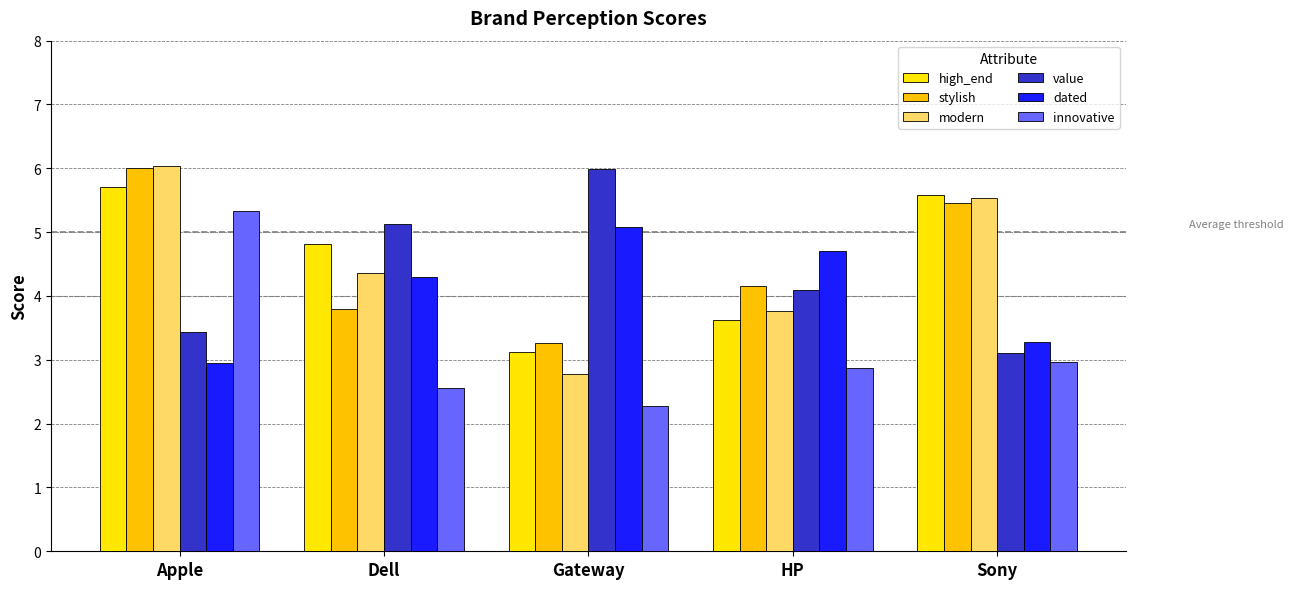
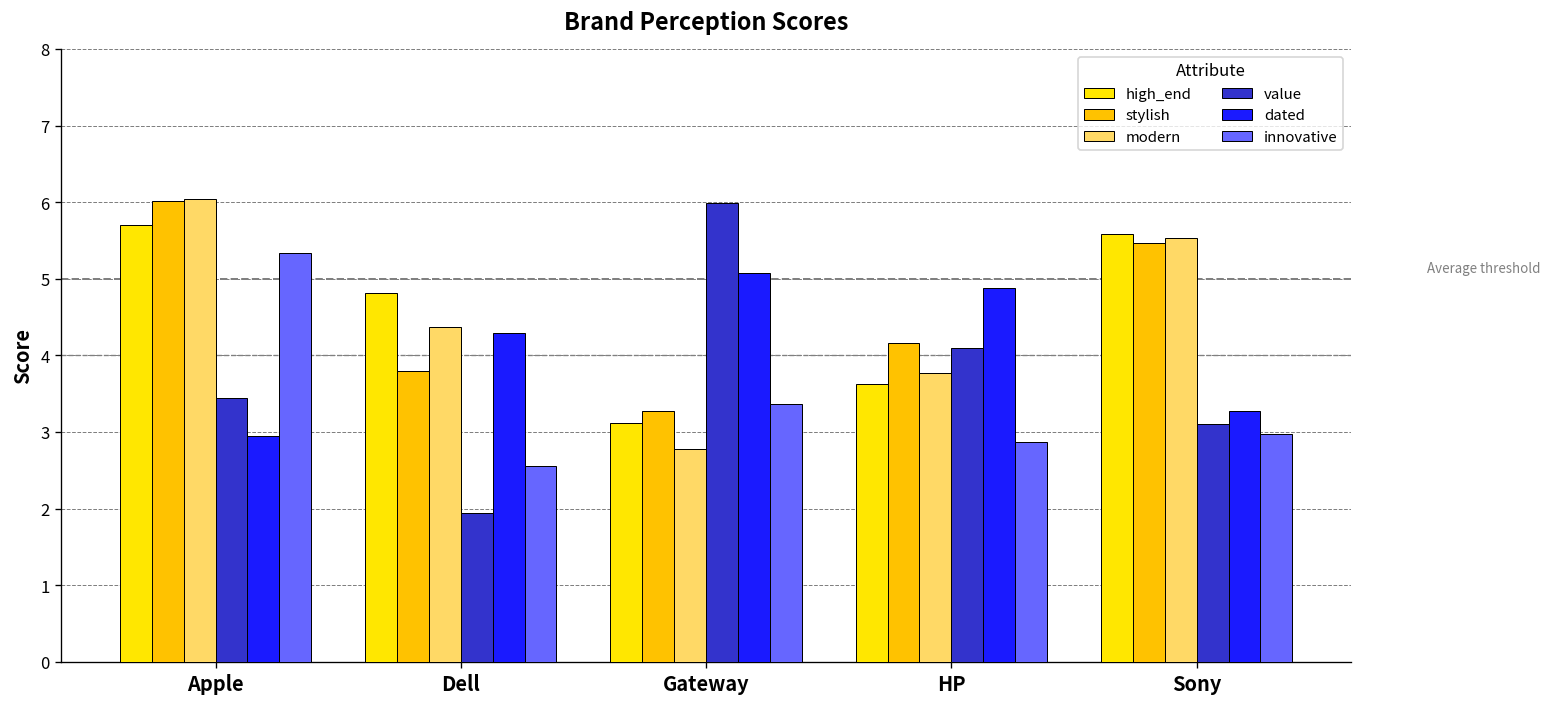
  {
    "modern": {
      "Apple": 6.0,
      "Dell": 4.4,
      "Gateway": 2.8,
      "HP": 3.8,
      "Sony": 5.5
    },
    "value": {
      "Apple": 3.4,
-     "Dell": 5.1,
+     "Dell": 1.9,
      "Gateway": 6.0,
      "HP": 4.1,
      "Sony": 3.1
    },
    "dated": {
      "Apple": 2.9,
      "Dell": 4.3,
      "Gateway": 5.1,
-     "HP": 4.7,
+     "HP": 4.9,
      "Sony": 3.3
    },
    "innovative": {
      "Apple": 5.3,
      "Dell": 2.6,
-     "Gateway": 2.3,
+     "Gateway": 3.4,
      "HP": 2.9,
      "Sony": 3.0
    }
  }
